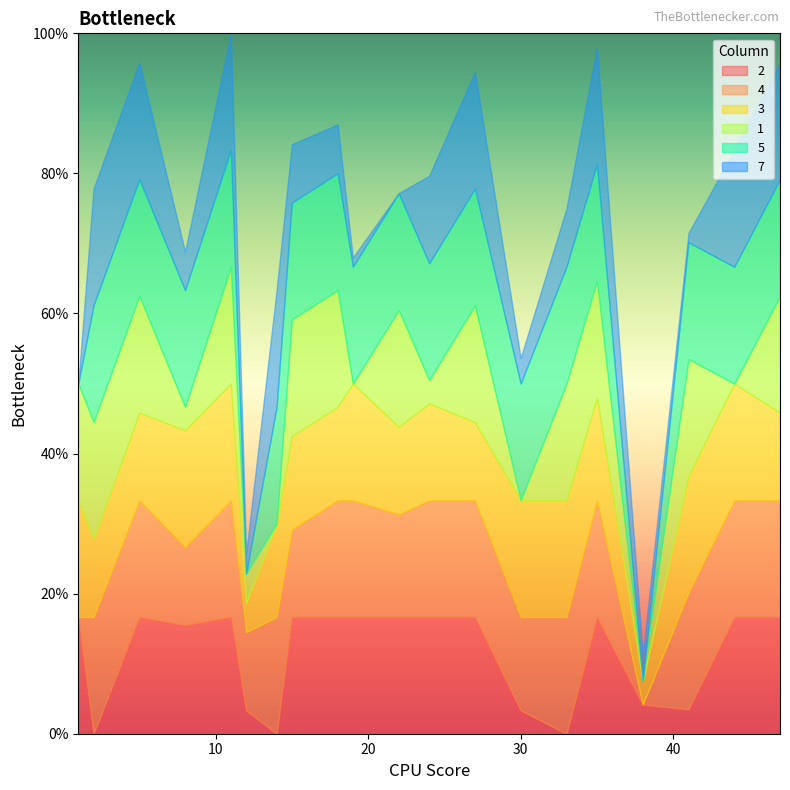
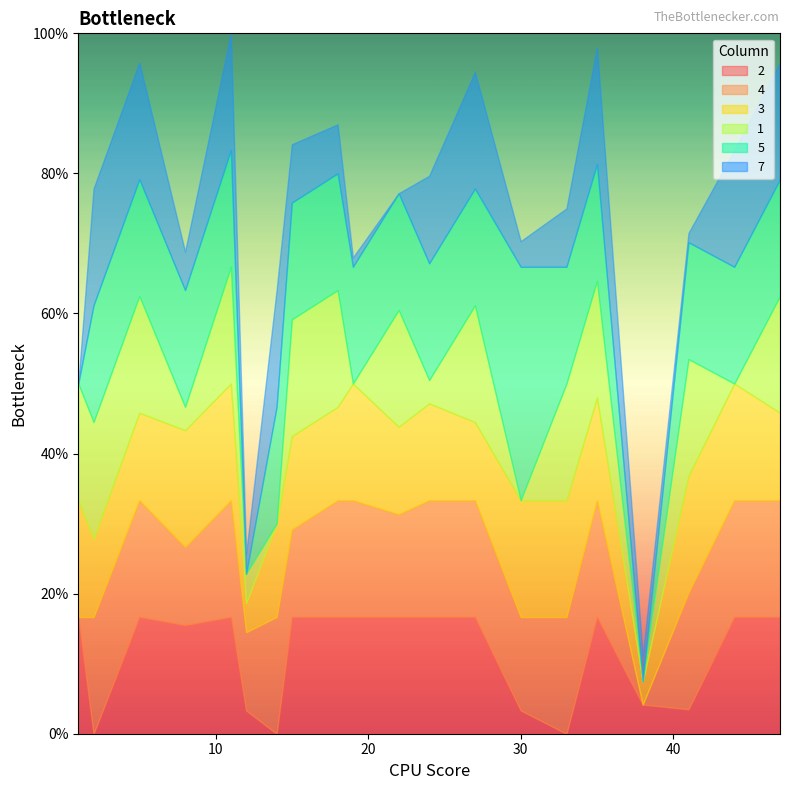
  {
    "5": {
-     "30": "17%"
+     "30": "33%"
    },
    "7": {
      "30": "4%"
    }
  }
